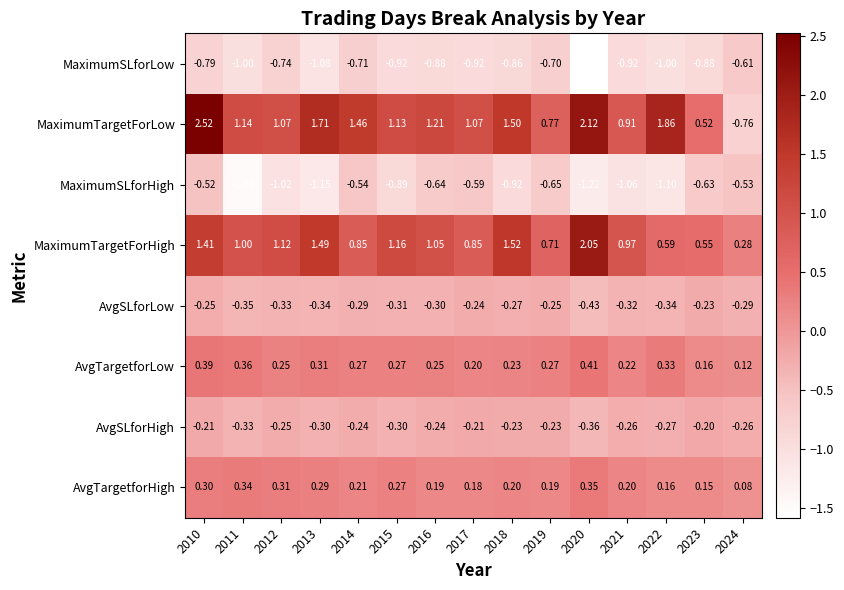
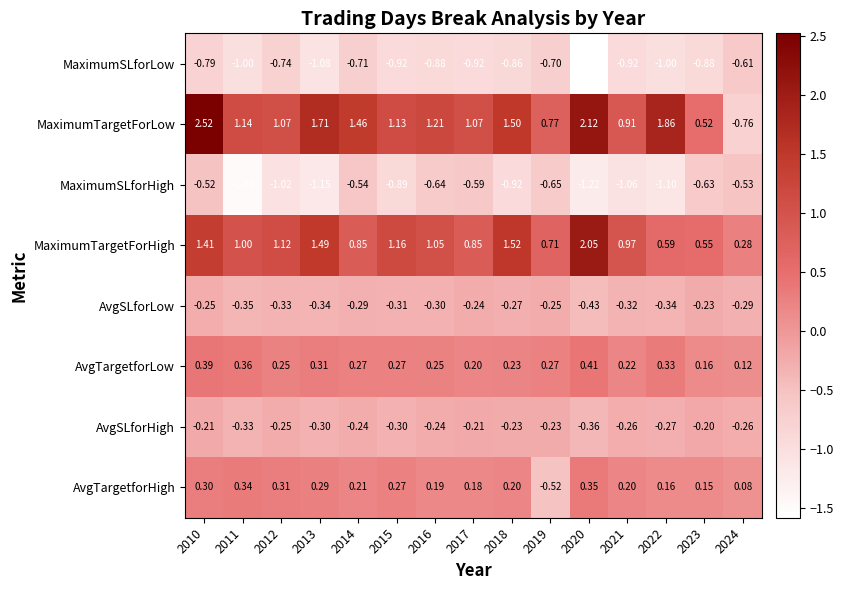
  {
    "MaximumSLforLow": {
      "2010": -0.79,
      "2012": -0.74,
      "2014": -0.71,
      "2019": -0.70,
      "2024": -0.61
    },
    "MaximumTargetForLow": {
      "2010": 2.52,
      "2011": 1.14,
      "2012": 1.07,
      "2013": 1.71,
      "2014": 1.46,
      "2015": 1.13,
      "2016": 1.21,
      "2017": 1.07,
      "2018": 1.50,
      "2019": 0.77,
      "2020": 2.12,
      "2021": 0.91,
      "2022": 1.86,
      "2023": 0.52,
      "2024": -0.76
    },
    "MaximumSLforHigh": {
      "2010": -0.52,
      "2014": -0.54,
      "2016": -0.64,
      "2017": -0.59,
      "2019": -0.65,
      "2023": -0.63,
      "2024": -0.53
    },
    "MaximumTargetForHigh": {
      "2010": 1.41,
      "2011": 1.00,
      "2012": 1.12,
      "2013": 1.49,
      "2014": 0.85,
      "2015": 1.16,
      "2016": 1.05,
      "2017": 0.85,
      "2018": 1.52,
      "2019": 0.71,
      "2020": 2.05,
      "2021": 0.97,
      "2022": 0.59,
      "2023": 0.55,
      "2024": 0.28
    },
    "AvgSLforLow": {
      "2010": -0.25,
      "2011": -0.35,
      "2012": -0.33,
      "2013": -0.34,
      "2014": -0.29,
      "2015": -0.31,
      "2016": -0.30,
      "2017": -0.24,
      "2018": -0.27,
      "2019": -0.25,
      "2020": -0.43,
      "2021": -0.32,
      "2022": -0.34,
      "2023": -0.23,
      "2024": -0.29
    },
    "AvgTargetforLow": {
      "2010": 0.39,
      "2011": 0.36,
      "2012": 0.25,
      "2013": 0.31,
      "2014": 0.27,
      "2015": 0.27,
      "2016": 0.25,
      "2017": 0.20,
      "2018": 0.23,
      "2019": 0.27,
      "2020": 0.41,
      "2021": 0.22,
      "2022": 0.33,
      "2023": 0.16,
      "2024": 0.12
    },
    "AvgSLforHigh": {
      "2010": -0.21,
      "2011": -0.33,
      "2012": -0.25,
      "2013": -0.30,
      "2014": -0.24,
      "2015": -0.30,
      "2016": -0.24,
      "2017": -0.21,
      "2018": -0.23,
      "2019": -0.23,
      "2020": -0.36,
      "2021": -0.26,
      "2022": -0.27,
      "2023": -0.20,
      "2024": -0.26
    },
    "AvgTargetforHigh": {
      "2010": 0.30,
      "2011": 0.34,
      "2012": 0.31,
      "2013": 0.29,
      "2014": 0.21,
      "2015": 0.27,
      "2016": 0.19,
      "2017": 0.18,
      "2018": 0.20,
-     "2019": 0.19,
+     "2019": -0.52,
      "2020": 0.35,
      "2021": 0.20,
      "2022": 0.16,
      "2023": 0.15,
      "2024": 0.08
    }
  }
